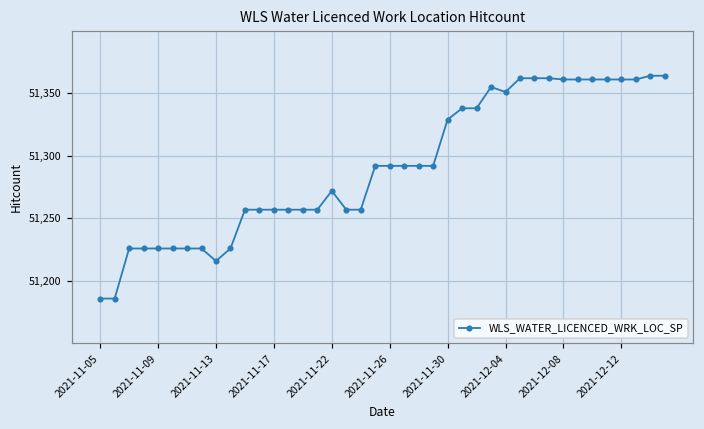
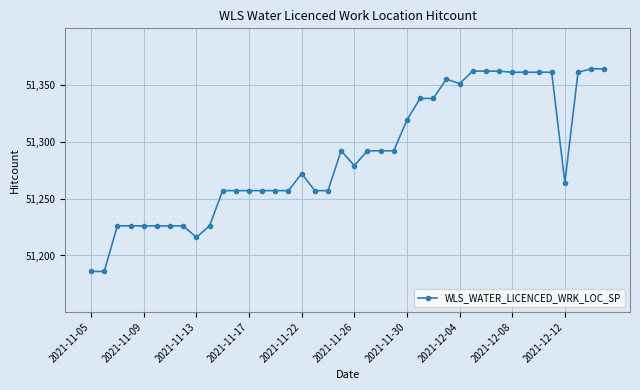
  {
    "2021-11-05": "51,186",
    "2021-11-09": "51,226",
    "2021-11-13": "51,216",
    "2021-11-17": "51,257",
    "2021-11-22": "51,272",
-   "2021-11-26": "51,292",
-   "2021-11-30": "51,329",
+   "2021-11-26": "51,279",
+   "2021-11-30": "51,319",
    "2021-12-04": "51,351",
    "2021-12-08": "51,361",
-   "2021-12-12": "51,361"
+   "2021-12-12": "51,264"
  }
